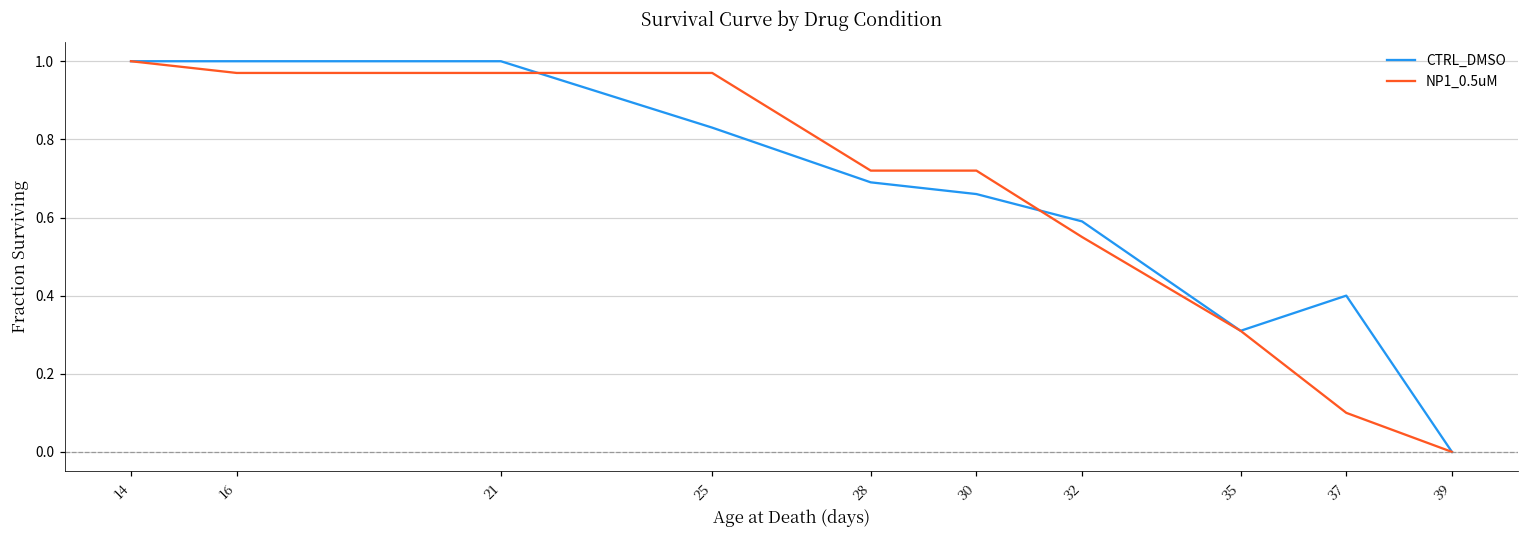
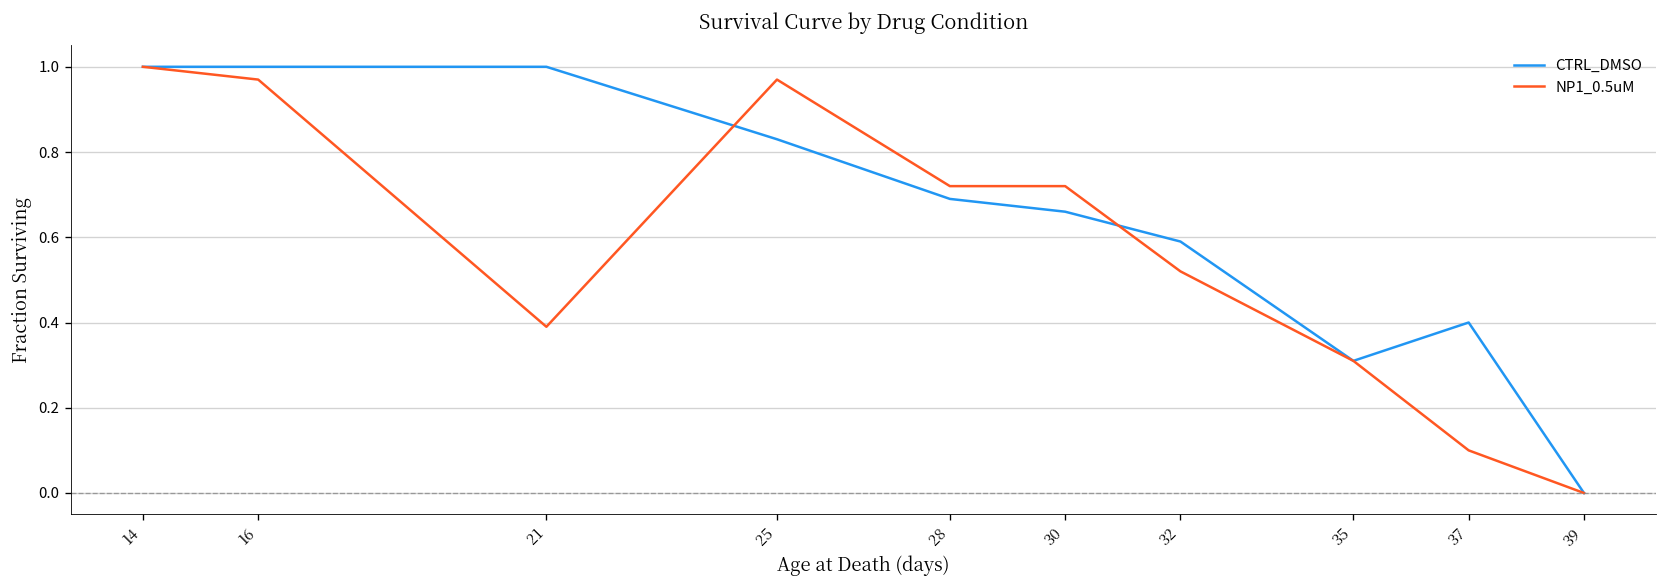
  {
    "CTRL_DMSO": {
      "16": 1.00,
      "21": 1.00,
      "25": 0.83,
      "28": 0.69,
      "30": 0.66,
      "32": 0.59,
      "37": 0.40
    },
    "NP1_0.5uM": {
      "16": 0.97,
-     "21": 0.97,
+     "21": 0.39,
      "25": 0.97,
      "28": 0.72,
      "30": 0.72,
-     "32": 0.55,
+     "32": 0.52,
      "37": 0.10
    }
  }
